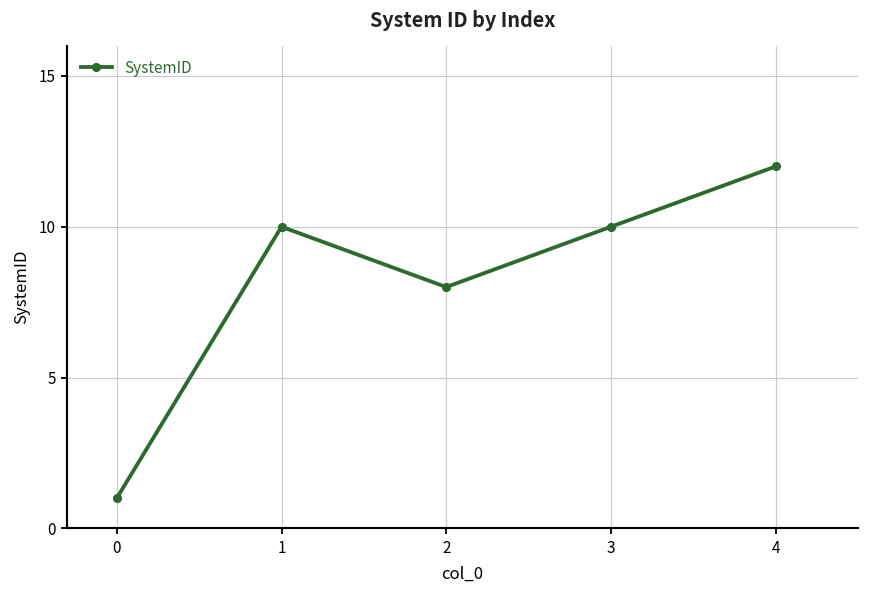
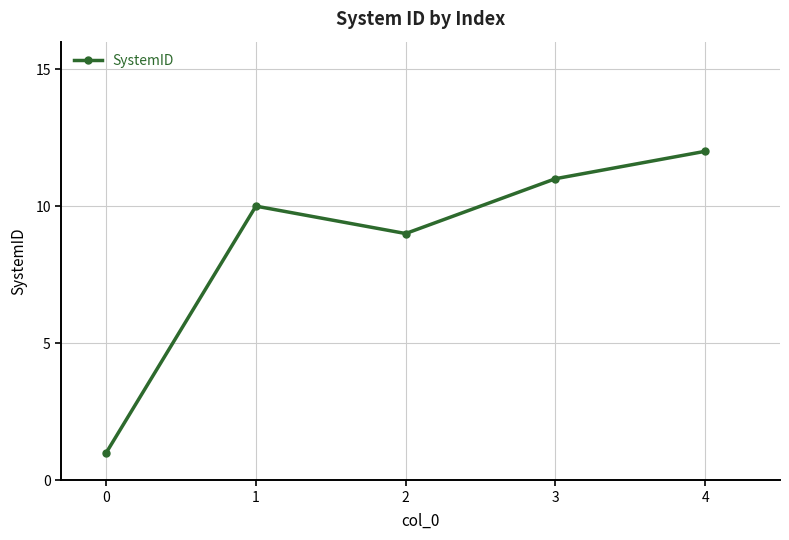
  {
    "0": 1,
    "1": 10,
-   "2": 8,
-   "3": 10,
+   "2": 9,
+   "3": 11,
    "4": 12
  }
